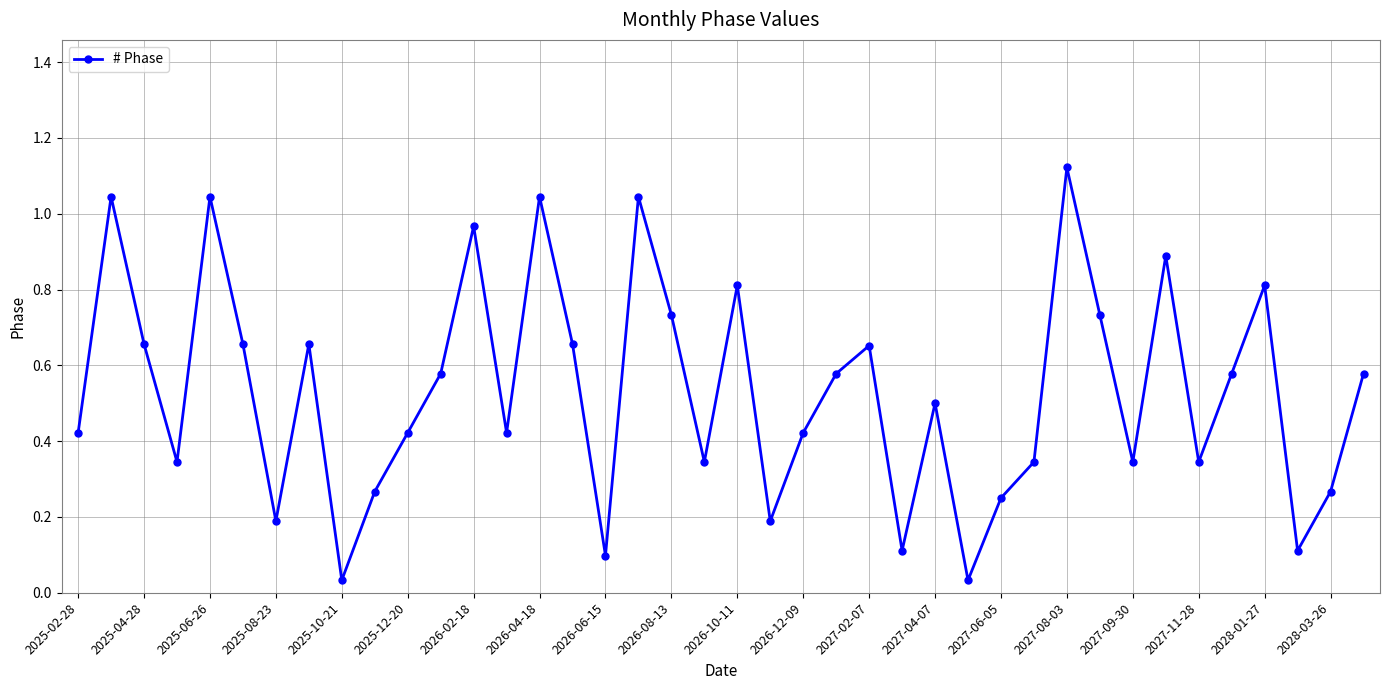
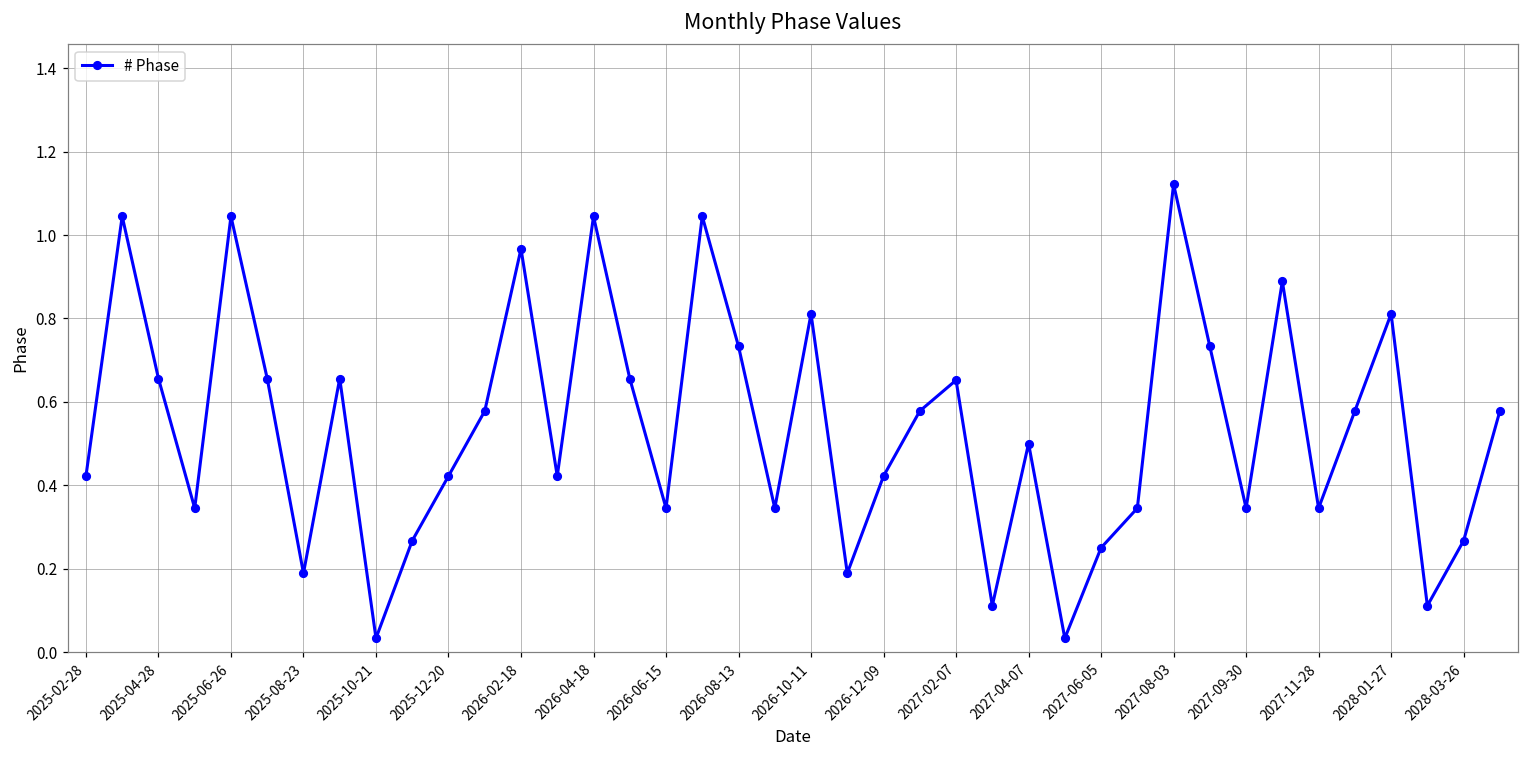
  {
    "2025-02-28": 0.42,
    "2025-04-28": 0.66,
    "2025-06-26": 1.05,
    "2025-08-23": 0.19,
    "2025-10-21": 0.03,
    "2025-12-20": 0.42,
    "2026-02-18": 0.97,
    "2026-04-18": 1.05,
-   "2026-06-15": 0.10,
+   "2026-06-15": 0.35,
    "2026-08-13": 0.73,
    "2026-10-11": 0.81,
    "2026-12-09": 0.42,
    "2027-02-07": 0.65,
    "2027-04-07": 0.50,
    "2027-06-05": 0.25,
    "2027-08-03": 1.12,
    "2027-09-30": 0.35,
    "2027-11-28": 0.35,
    "2028-01-27": 0.81,
    "2028-03-26": 0.27
  }
